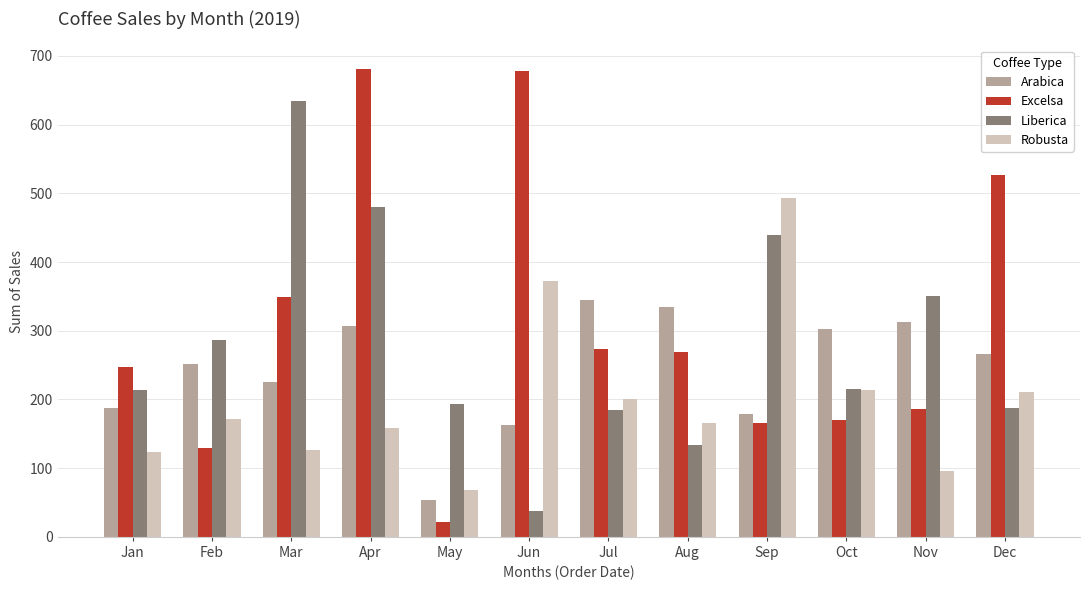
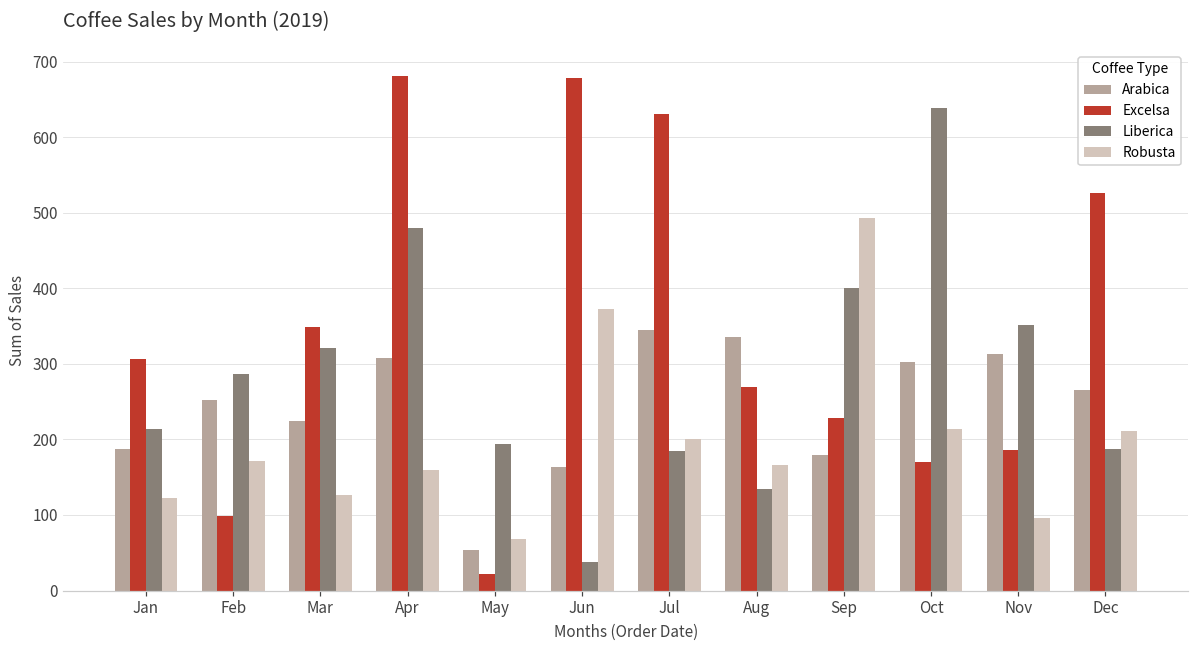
  {
    "Excelsa": {
-     "Jan": 250,
-     "Feb": 130,
+     "Jan": 310,
+     "Feb": 100,
      "Mar": 350,
      "Apr": 680,
      "May": 20,
      "Jun": 680,
-     "Jul": 270,
+     "Jul": 630,
      "Aug": 270,
-     "Sep": 170,
+     "Sep": 230,
      "Oct": 170,
      "Nov": 190,
      "Dec": 530
    },
    "Liberica": {
      "Jan": 210,
      "Feb": 290,
-     "Mar": 640,
+     "Mar": 320,
      "Apr": 480,
      "May": 190,
      "Jun": 40,
      "Jul": 180,
      "Aug": 130,
-     "Sep": 440,
-     "Oct": 220,
+     "Sep": 400,
+     "Oct": 640,
      "Nov": 350,
      "Dec": 190
    }
  }
